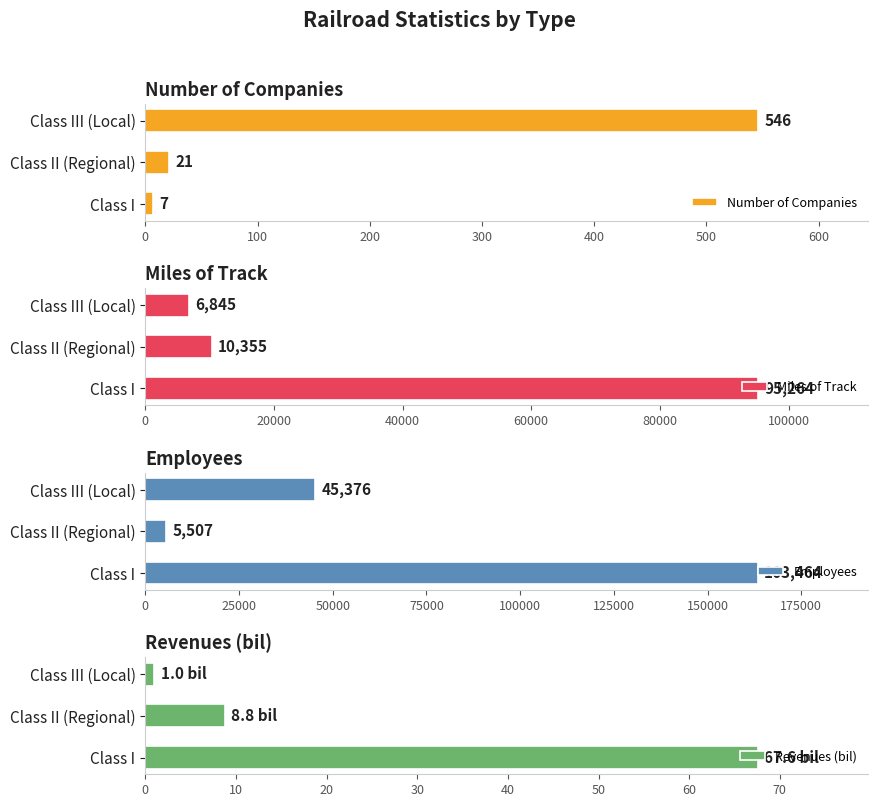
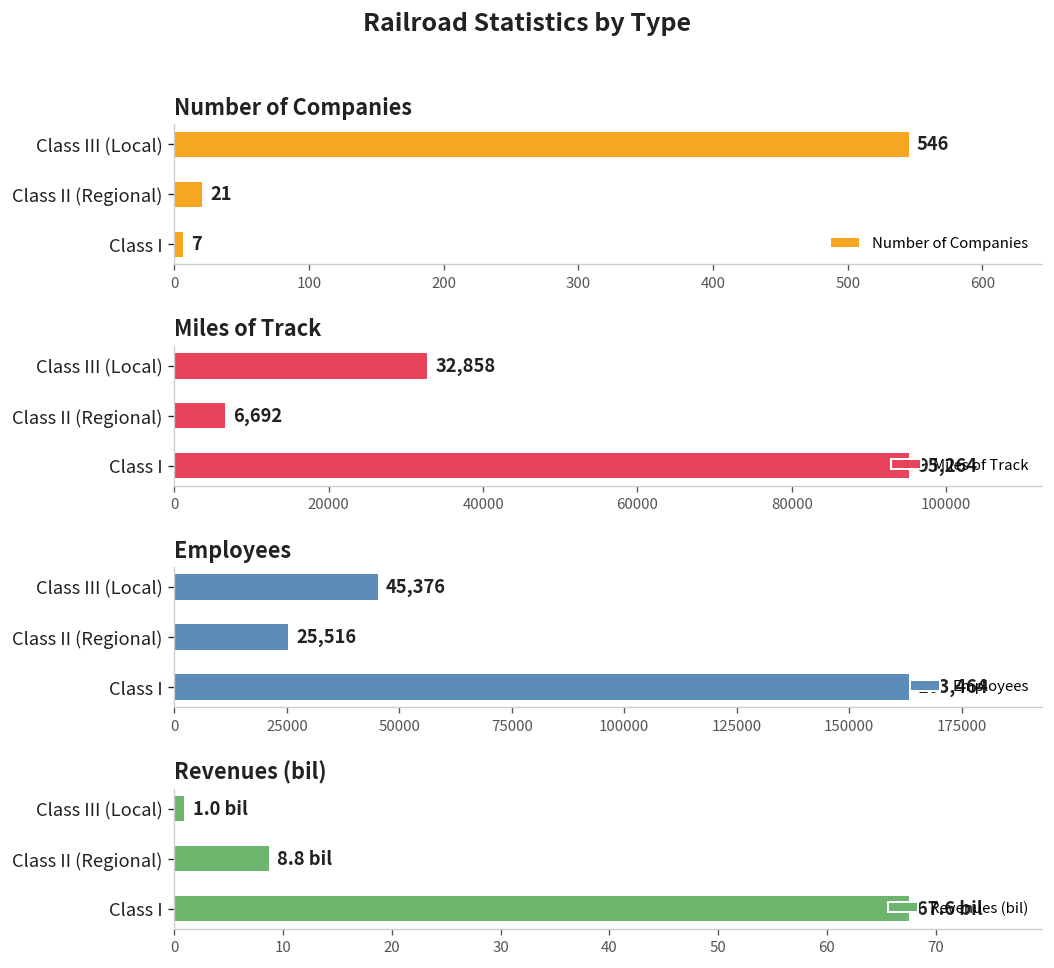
  {
    "Number of Companies": {
      "Class III (Local)": "546",
      "Class II (Regional)": "21",
      "Class I": "7"
    },
    "Miles of Track": {
-     "Class III (Local)": "6,845",
-     "Class II (Regional)": "10,355",
+     "Class III (Local)": "32,858",
+     "Class II (Regional)": "6,692",
      "Class I": "95,264"
    },
    "Employees": {
      "Class III (Local)": "45,376",
-     "Class II (Regional)": "5,507",
+     "Class II (Regional)": "25,516",
      "Class I": "163,464"
    },
    "Revenues (bil)": {
      "Class III (Local)": "1.0",
      "Class II (Regional)": "8.8",
      "Class I": "67.6"
    }
  }
